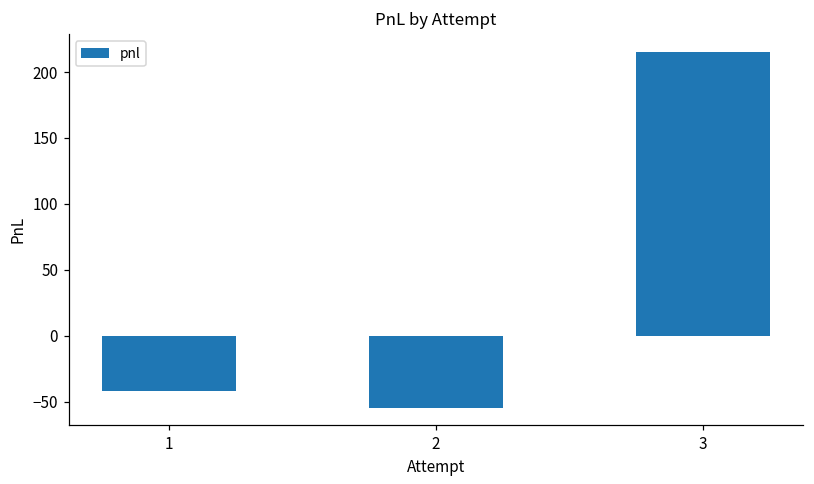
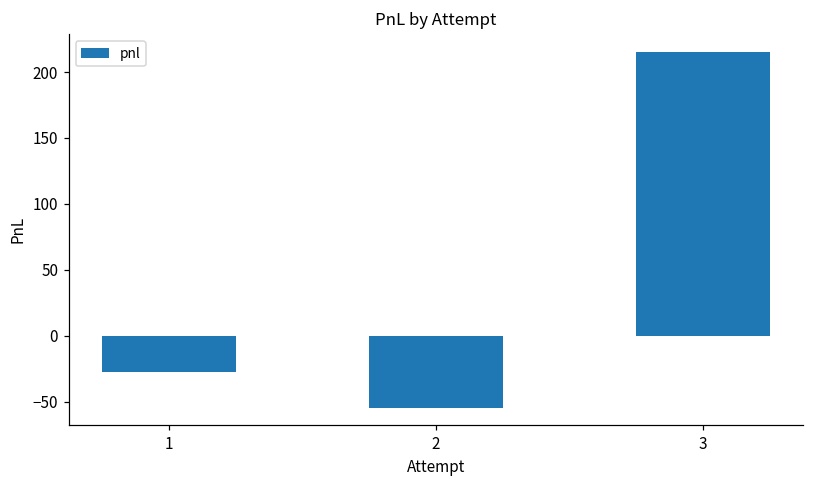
  {
-   "1": -42,
+   "1": -27,
    "2": -54,
    "3": 215
  }
